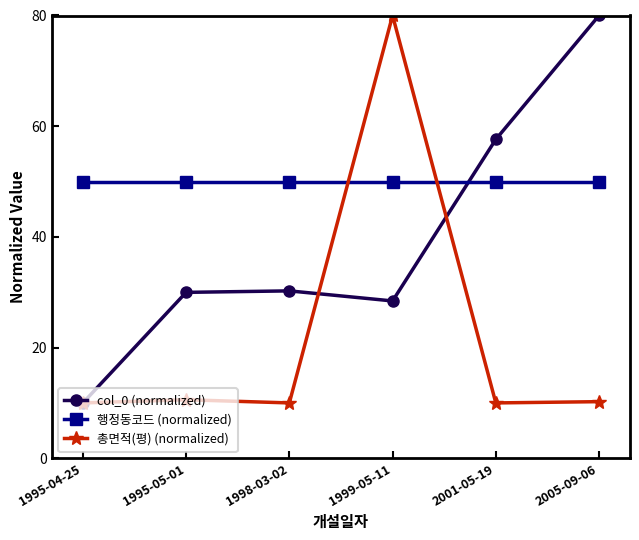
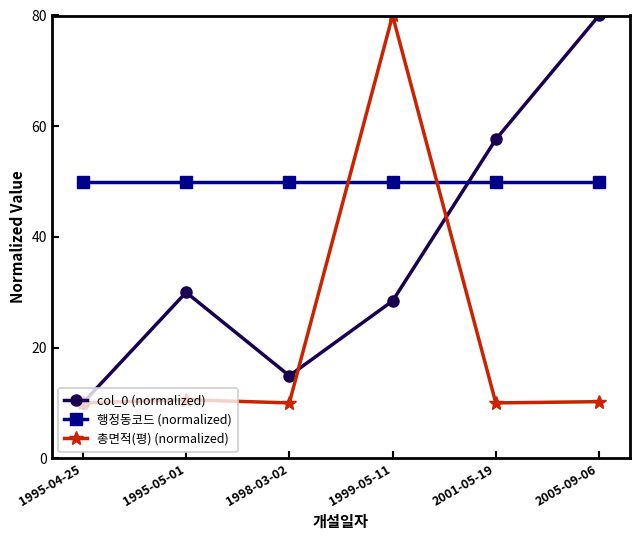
  {
    "col_0 (normalized)": {
      "1995-05-01": 30,
-     "1998-03-02": 30,
+     "1998-03-02": 15,
      "1999-05-11": 28,
      "2001-05-19": 58,
      "2005-09-06": 80
    },
    "행정동코드 (normalized)": {
      "1995-04-25": 50,
      "1995-05-01": 50,
      "1998-03-02": 50,
      "1999-05-11": 50,
      "2001-05-19": 50,
      "2005-09-06": 50
    },
    "총면적(평) (normalized)": {
      "1998-03-02": 10,
      "1999-05-11": 80,
      "2001-05-19": 10,
      "2005-09-06": 10
    }
  }
